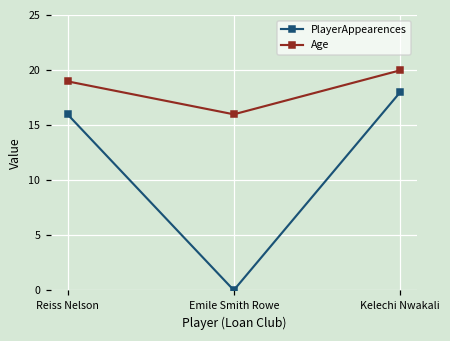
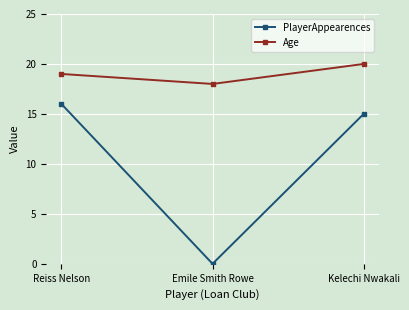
  {
    "PlayerAppearences": {
      "Reiss Nelson": 16,
      "Emile Smith Rowe": 0,
-     "Kelechi Nwakali": 18
+     "Kelechi Nwakali": 15
    },
    "Age": {
      "Reiss Nelson": 19,
-     "Emile Smith Rowe": 16,
+     "Emile Smith Rowe": 18,
      "Kelechi Nwakali": 20
    }
  }
